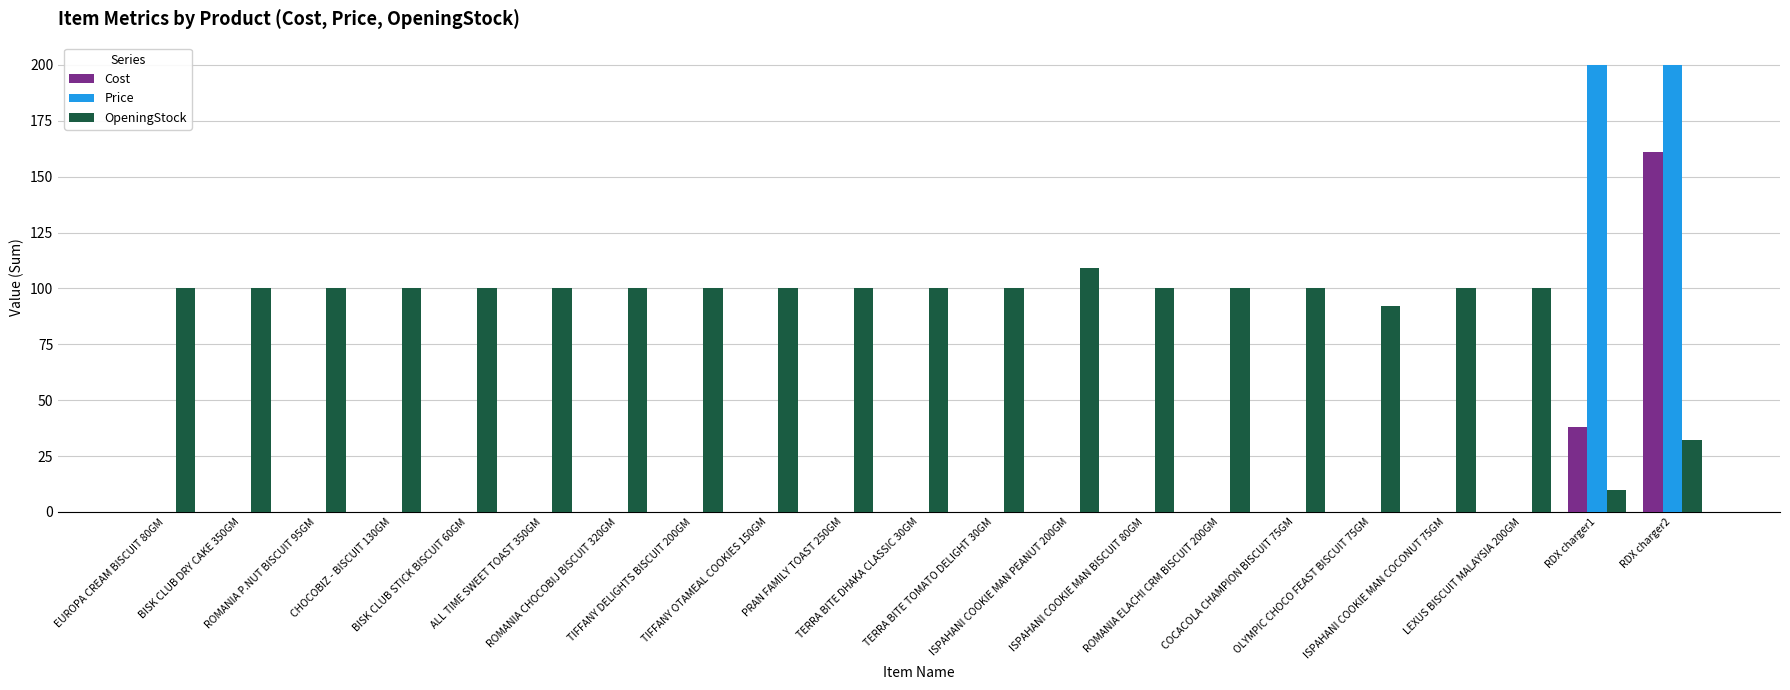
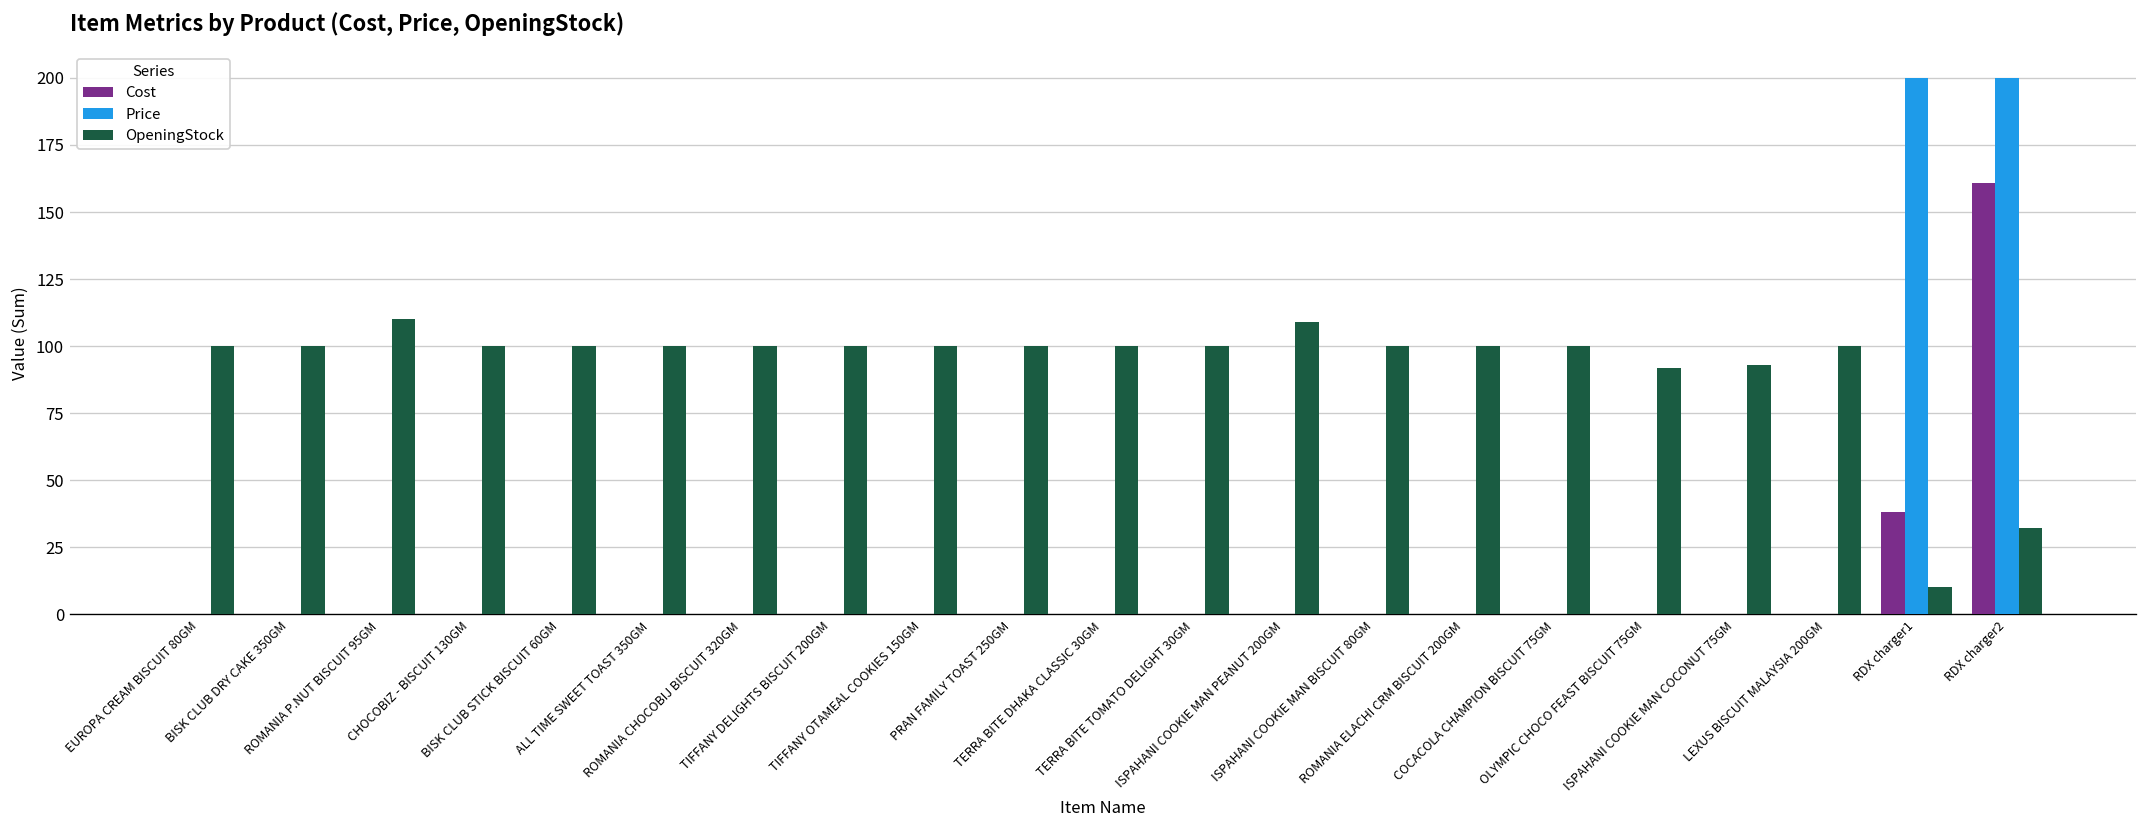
  {
    "Cost": {
      "EUROPA CREAM BISCUIT 80GM": 0,
      "BISK CLUB DRY CAKE 350GM": 0,
      "ROMANIA P.NUT BISCUIT 95GM": 0,
      "CHOCOBIZ - BISCUIT 130GM": 0,
      "BISK CLUB STICK BISCUIT 60GM": 0,
      "ALL TIME SWEET TOAST 350GM": 0,
      "ROMANIA CHOCOBIJ BISCUIT 320GM": 0,
      "TIFFANY DELIGHTS BISCUIT 200GM": 0,
      "TIFFANY OTAMEAL COOKIES 150GM": 0,
      "PRAN FAMILY TOAST 250GM": 0,
      "TERRA BITE DHAKA CLASSIC 30GM": 0,
      "TERRA BITE TOMATO DELIGHT 30GM": 0,
      "ISPAHANI COOKIE MAN PEANUT 200GM": 0,
      "ISPAHANI COOKIE MAN BISCUIT 80GM": 0,
      "ROMANIA ELACHI CRM BISCUIT 200GM": 0,
      "COCACOLA CHAMPION BISCUIT 75GM": 0,
      "OLYMPIC CHOCO FEAST BISCUIT 75GM": 0,
      "ISPAHANI COOKIE MAN COCONUT 75GM": 0,
      "LEXUS BISCUIT MALAYSIA 200GM": 0,
      "RDX charger1": 38,
      "RDX charger2": 161
    },
    "Price": {
      "EUROPA CREAM BISCUIT 80GM": 0,
      "BISK CLUB DRY CAKE 350GM": 0,
      "ROMANIA P.NUT BISCUIT 95GM": 0,
      "CHOCOBIZ - BISCUIT 130GM": 0,
      "BISK CLUB STICK BISCUIT 60GM": 0,
      "ALL TIME SWEET TOAST 350GM": 0,
      "ROMANIA CHOCOBIJ BISCUIT 320GM": 0,
      "TIFFANY DELIGHTS BISCUIT 200GM": 0,
      "TIFFANY OTAMEAL COOKIES 150GM": 0,
      "PRAN FAMILY TOAST 250GM": 0,
      "TERRA BITE DHAKA CLASSIC 30GM": 0,
      "TERRA BITE TOMATO DELIGHT 30GM": 0,
      "ISPAHANI COOKIE MAN PEANUT 200GM": 0,
      "ISPAHANI COOKIE MAN BISCUIT 80GM": 0,
      "ROMANIA ELACHI CRM BISCUIT 200GM": 0,
      "COCACOLA CHAMPION BISCUIT 75GM": 0,
      "OLYMPIC CHOCO FEAST BISCUIT 75GM": 0,
      "ISPAHANI COOKIE MAN COCONUT 75GM": 0,
      "LEXUS BISCUIT MALAYSIA 200GM": 0,
      "RDX charger1": 200,
      "RDX charger2": 200
    },
    "OpeningStock": {
      "EUROPA CREAM BISCUIT 80GM": 100,
      "BISK CLUB DRY CAKE 350GM": 100,
-     "ROMANIA P.NUT BISCUIT 95GM": 100,
+     "ROMANIA P.NUT BISCUIT 95GM": 110,
      "CHOCOBIZ - BISCUIT 130GM": 100,
      "BISK CLUB STICK BISCUIT 60GM": 100,
      "ALL TIME SWEET TOAST 350GM": 100,
      "ROMANIA CHOCOBIJ BISCUIT 320GM": 100,
      "TIFFANY DELIGHTS BISCUIT 200GM": 100,
      "TIFFANY OTAMEAL COOKIES 150GM": 100,
      "PRAN FAMILY TOAST 250GM": 100,
      "TERRA BITE DHAKA CLASSIC 30GM": 100,
      "TERRA BITE TOMATO DELIGHT 30GM": 100,
      "ISPAHANI COOKIE MAN PEANUT 200GM": 109,
      "ISPAHANI COOKIE MAN BISCUIT 80GM": 100,
      "ROMANIA ELACHI CRM BISCUIT 200GM": 100,
      "COCACOLA CHAMPION BISCUIT 75GM": 100,
      "OLYMPIC CHOCO FEAST BISCUIT 75GM": 92,
-     "ISPAHANI COOKIE MAN COCONUT 75GM": 100,
+     "ISPAHANI COOKIE MAN COCONUT 75GM": 93,
      "LEXUS BISCUIT MALAYSIA 200GM": 100,
      "RDX charger1": 10,
      "RDX charger2": 32
    }
  }
